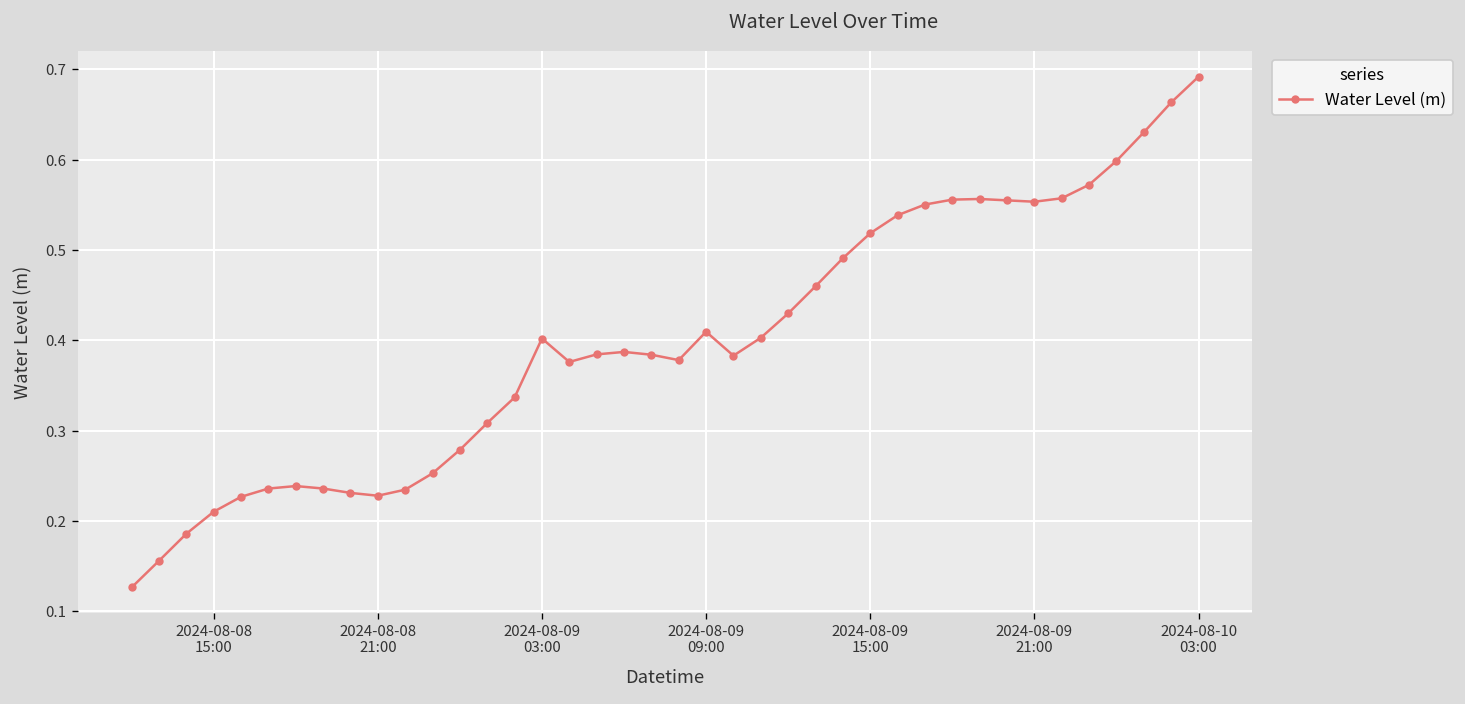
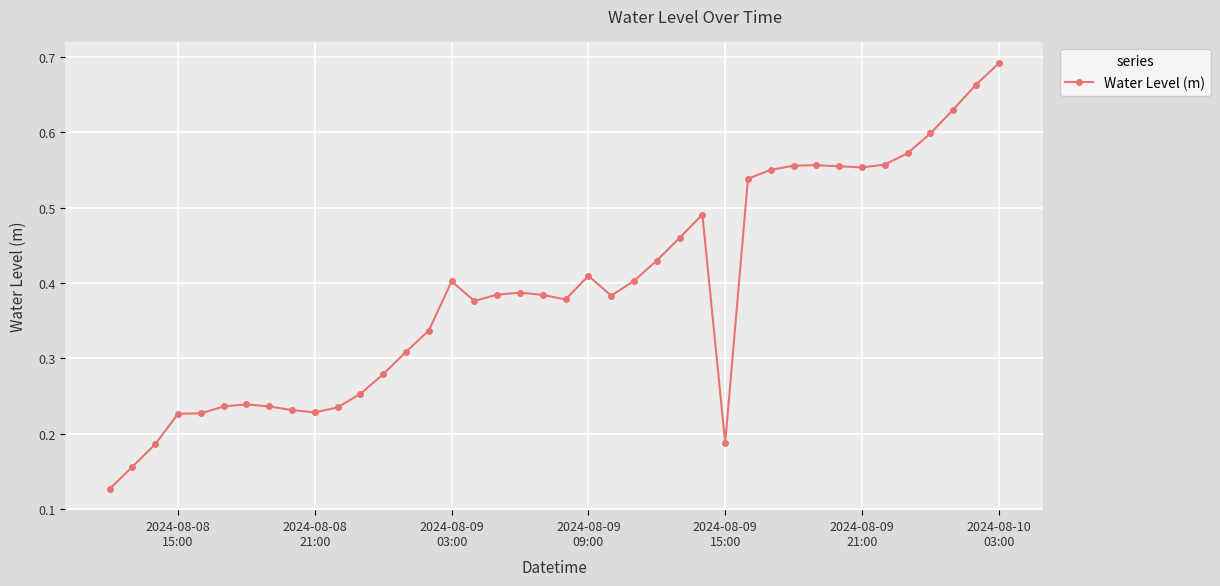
  {
-   "2024-08-08 15:00": 0.21,
+   "2024-08-08 15:00": 0.23,
    "2024-08-08 21:00": 0.23,
    "2024-08-09 03:00": 0.40,
    "2024-08-09 09:00": 0.41,
-   "2024-08-09 15:00": 0.52,
+   "2024-08-09 15:00": 0.19,
    "2024-08-09 21:00": 0.55,
    "2024-08-10 03:00": 0.69
  }
